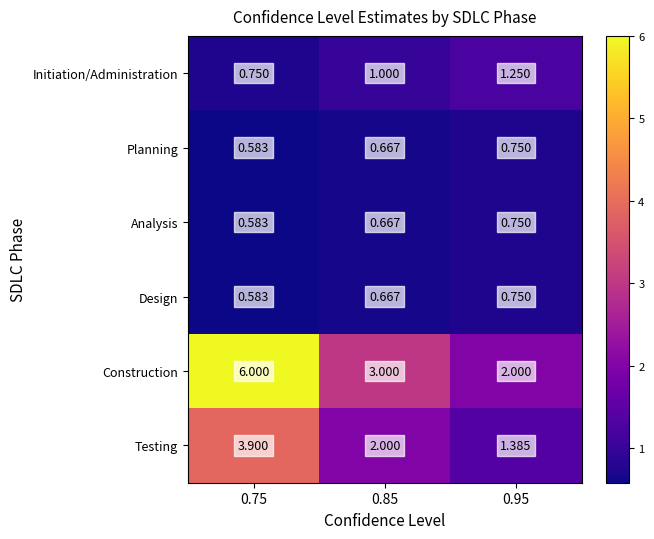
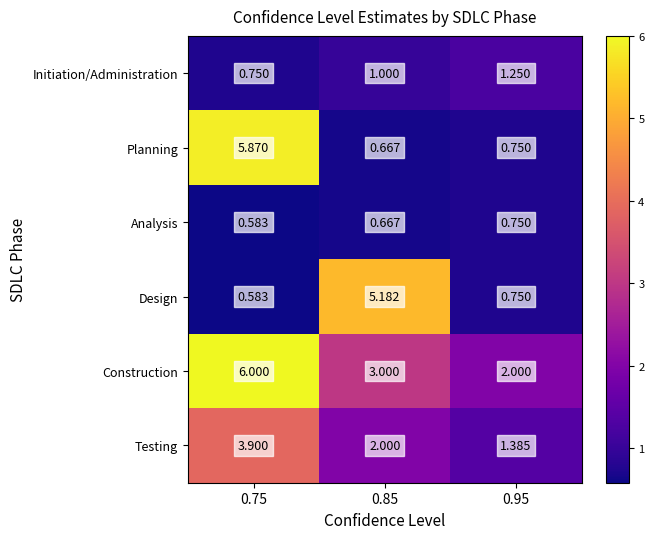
  {
    "Planning": {
-     "0.75": 0.583
+     "0.75": 5.870
    },
    "Design": {
-     "0.85": 0.667
+     "0.85": 5.182
    }
  }
